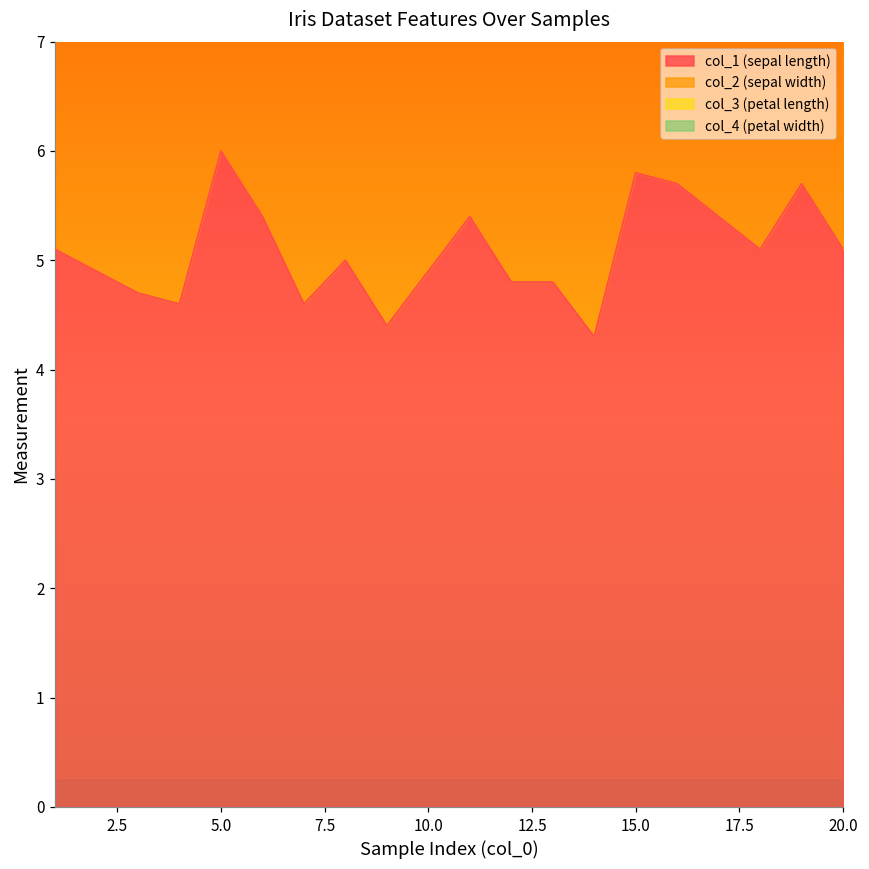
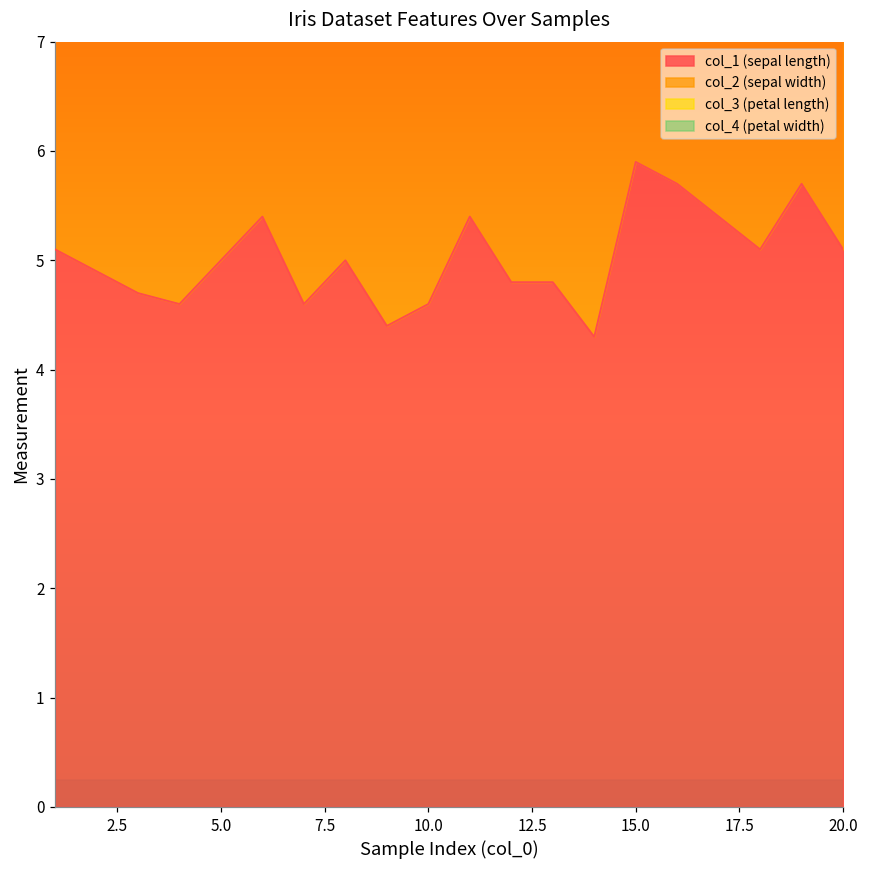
  {
    "col_1 (sepal length)": {
-     "5.0": 6,
-     "10.0": 4.9,
-     "15.0": 5.8,
+     "5.0": 5,
+     "10.0": 4.6,
+     "15.0": 5.9,
      "20.0": 5.1
    }
  }
